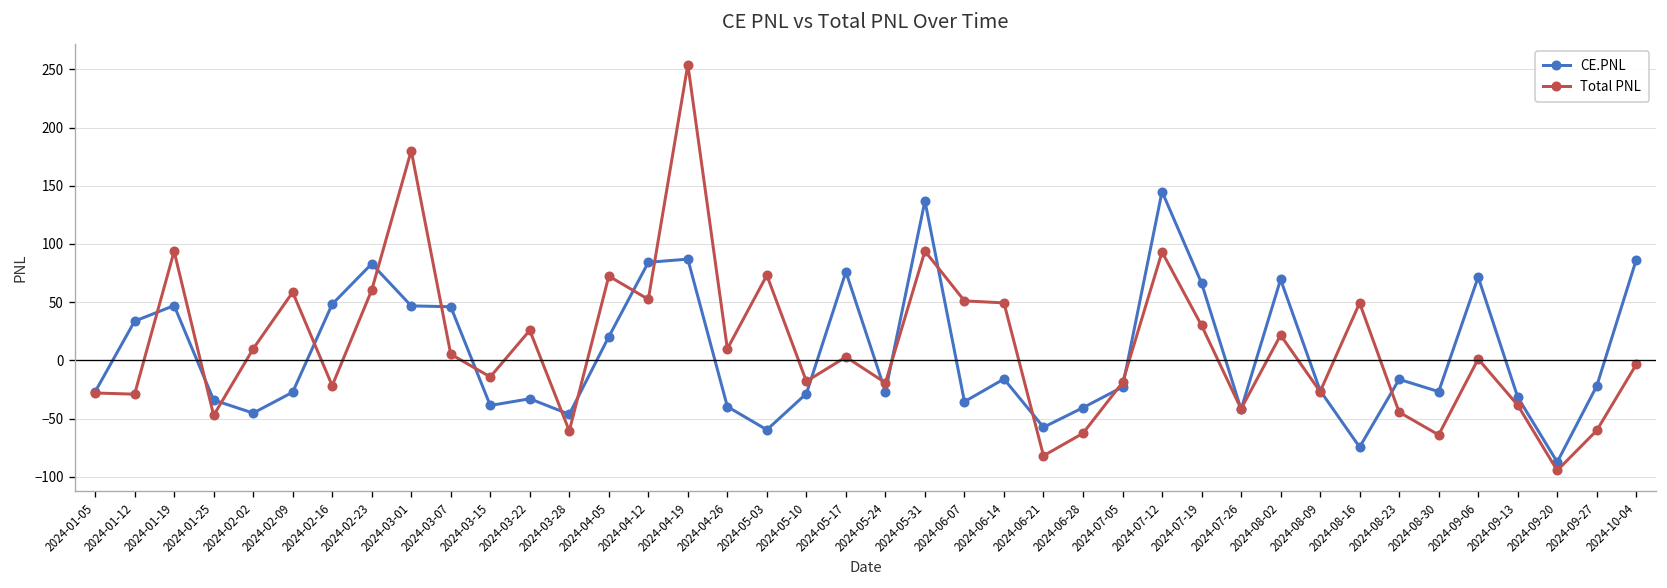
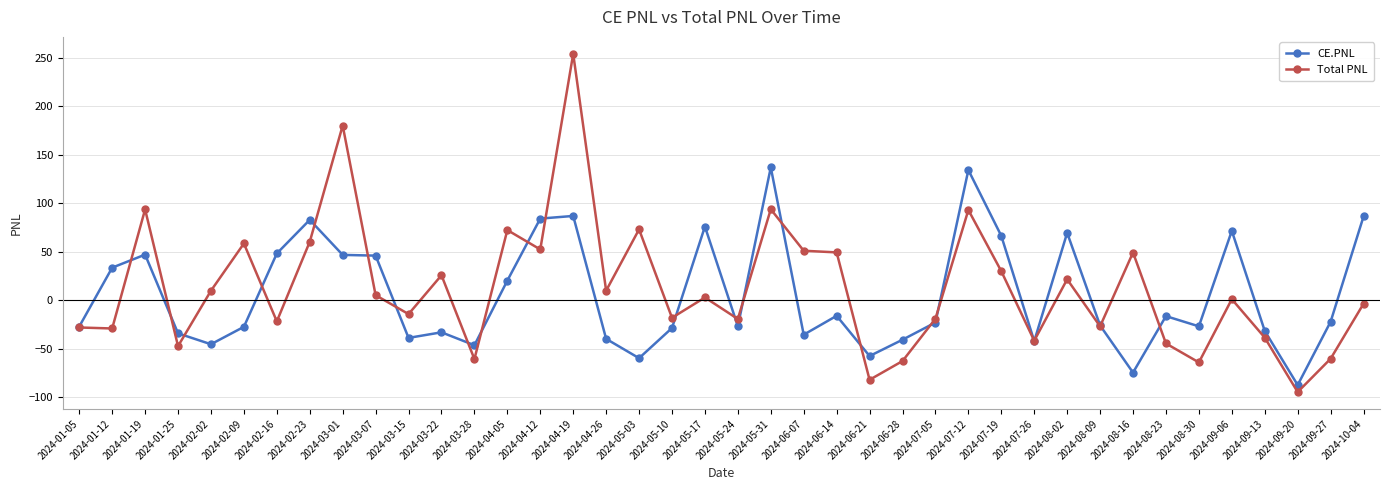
  {
    "CE.PNL": {
      "2024-01-12": 30,
      "2024-01-19": 50,
      "2024-01-25": -30,
      "2024-02-02": -50,
      "2024-02-09": -30,
      "2024-02-16": 50,
      "2024-02-23": 80,
      "2024-03-01": 50,
      "2024-03-07": 50,
      "2024-03-15": -40,
      "2024-03-22": -30,
      "2024-03-28": -50,
      "2024-04-05": 20,
      "2024-04-12": 80,
      "2024-04-19": 90,
      "2024-04-26": -40,
      "2024-05-03": -60,
      "2024-05-10": -30,
      "2024-05-17": 80,
      "2024-05-24": -30,
      "2024-05-31": 140,
      "2024-06-07": -40,
      "2024-06-14": -20,
      "2024-06-21": -60,
      "2024-06-28": -40,
      "2024-07-05": -20,
-     "2024-07-12": 150,
+     "2024-07-12": 130,
      "2024-07-19": 70,
      "2024-08-02": 70,
      "2024-08-16": -70,
      "2024-08-23": -20,
      "2024-08-30": -30,
      "2024-09-06": 70,
      "2024-09-13": -30,
      "2024-09-20": -90,
      "2024-09-27": -20,
      "2024-10-04": 90
    },
    "Total PNL": {
      "2024-01-12": -30,
      "2024-01-19": 90,
      "2024-01-25": -50,
      "2024-02-02": 10,
      "2024-02-09": 60,
      "2024-02-16": -20,
      "2024-02-23": 60,
      "2024-03-01": 180,
      "2024-03-07": 10,
      "2024-03-15": -10,
      "2024-03-22": 30,
      "2024-03-28": -60,
      "2024-04-05": 70,
      "2024-04-12": 50,
      "2024-04-19": 250,
      "2024-04-26": 10,
      "2024-05-03": 70,
      "2024-05-10": -20,
      "2024-05-17": 0,
      "2024-05-24": -20,
      "2024-05-31": 90,
      "2024-06-07": 50,
      "2024-06-14": 50,
      "2024-06-21": -80,
      "2024-06-28": -60,
      "2024-07-05": -20,
      "2024-07-12": 90,
      "2024-07-19": 30,
      "2024-08-02": 20,
      "2024-08-16": 50,
      "2024-08-23": -40,
      "2024-08-30": -60,
      "2024-09-06": 0,
      "2024-09-13": -40,
      "2024-09-20": -90,
      "2024-09-27": -60,
      "2024-10-04": 0
    }
  }
